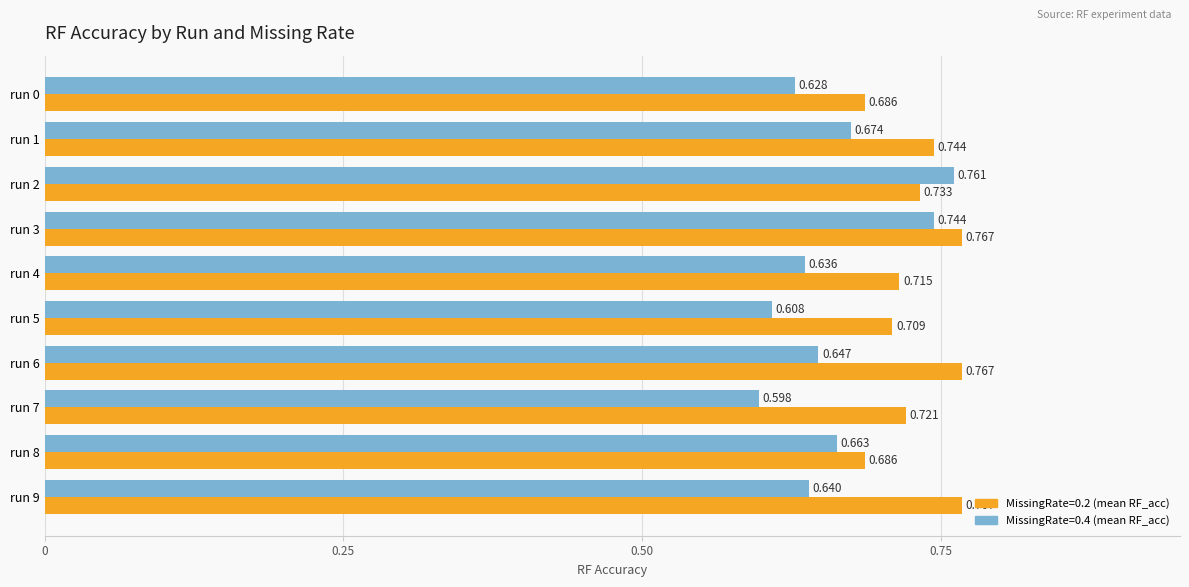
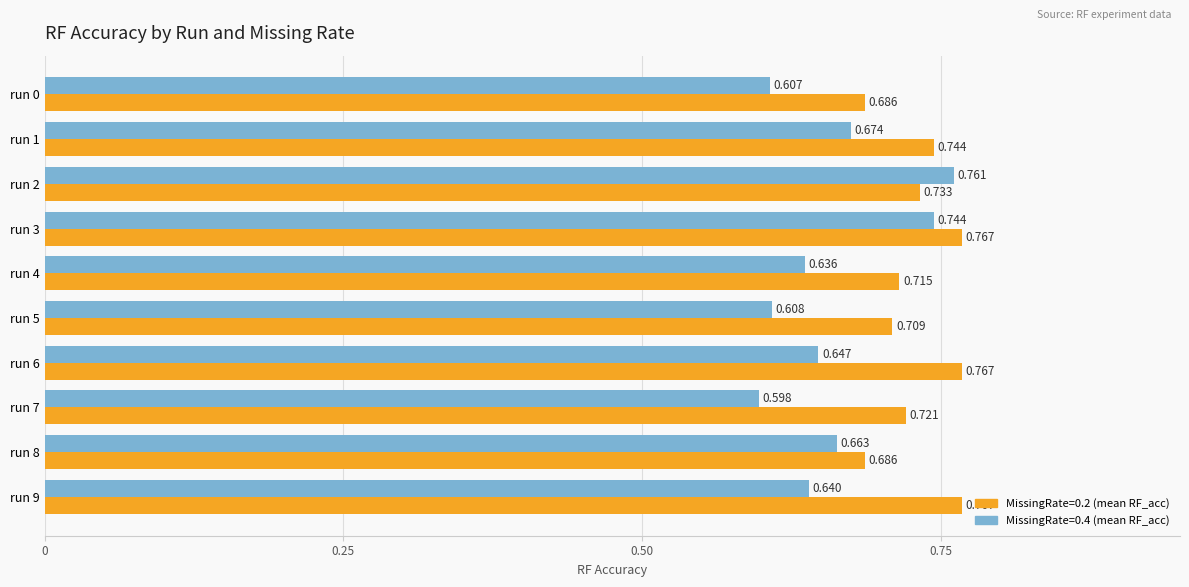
  {
    "MissingRate=0.2 (mean RF_acc)": {
      "run 0": 0.686,
      "run 1": 0.744,
      "run 2": 0.733,
      "run 3": 0.767,
      "run 4": 0.715,
      "run 5": 0.709,
      "run 6": 0.767,
      "run 7": 0.721,
      "run 8": 0.686,
      "run 9": 0.767
    },
    "MissingRate=0.4 (mean RF_acc)": {
-     "run 0": 0.628,
+     "run 0": 0.607,
      "run 1": 0.674,
      "run 2": 0.761,
      "run 3": 0.744,
      "run 4": 0.636,
      "run 5": 0.608,
      "run 6": 0.647,
      "run 7": 0.598,
      "run 8": 0.663,
      "run 9": 0.640
    }
  }
